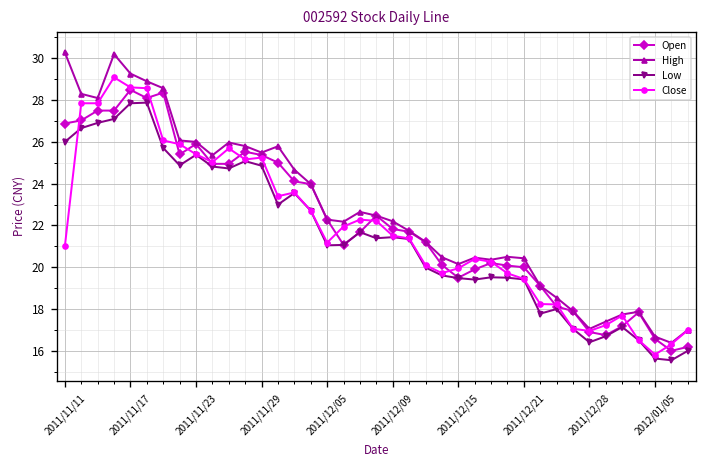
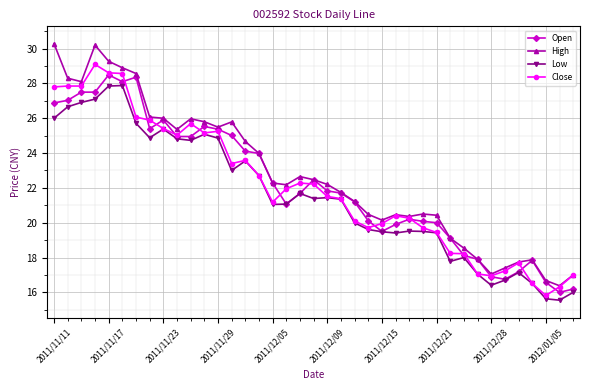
  {
    "Close": {
-     "2011/11/11": 21.0,
+     "2011/11/11": 27.8,
      "2011/12/15": 20.0,
      "2012/01/05": 15.8
    }
  }
